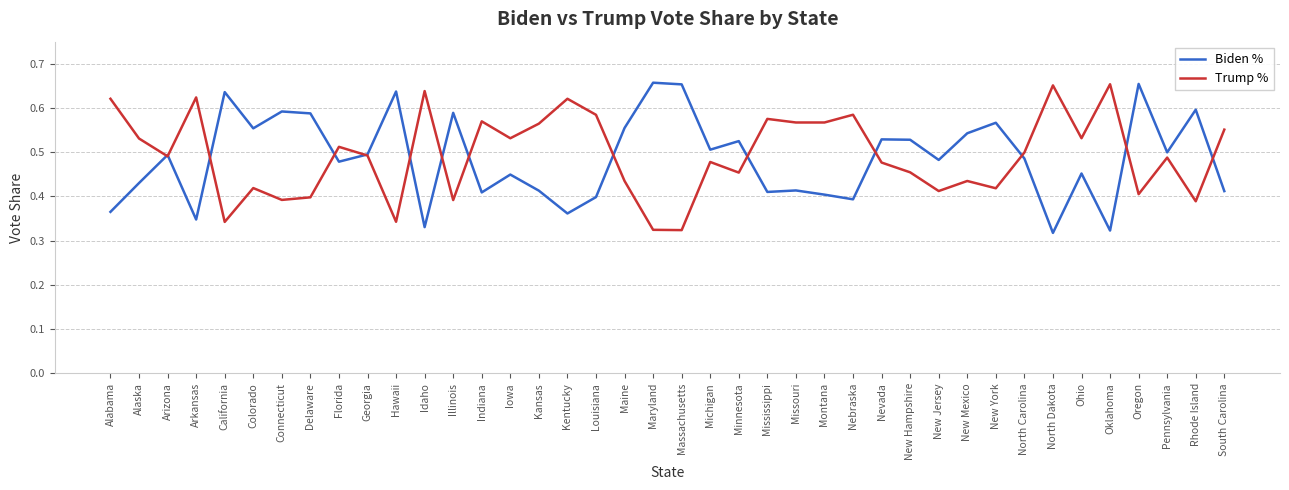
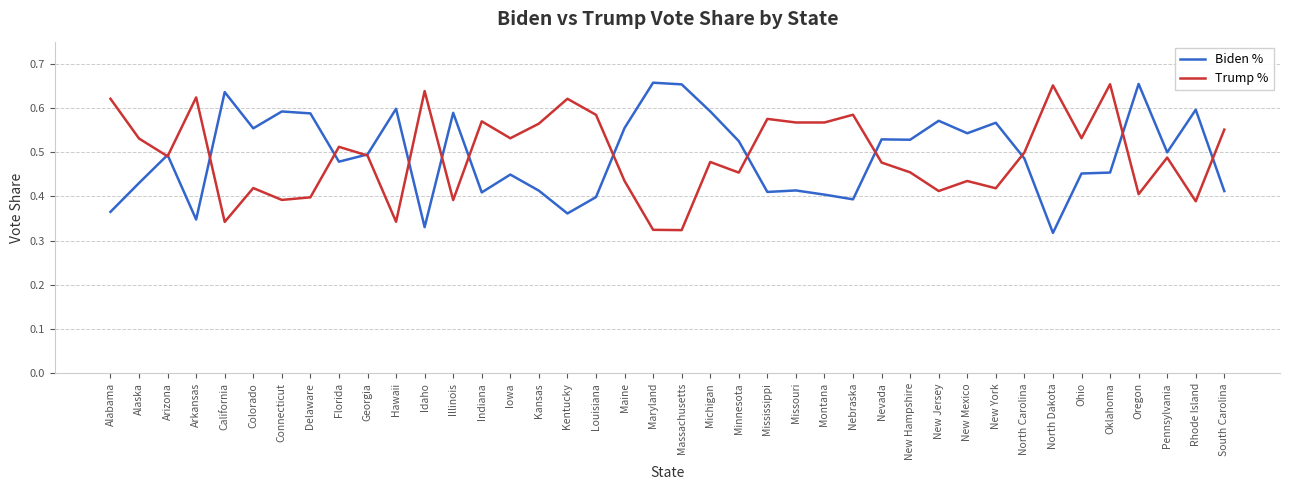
  {
    "Biden %": {
      "Alabama": 0.37,
      "Alaska": 0.43,
      "Arkansas": 0.35,
      "California": 0.64,
      "Colorado": 0.55,
      "Connecticut": 0.59,
      "Delaware": 0.59,
      "Florida": 0.48,
-     "Hawaii": 0.64,
+     "Hawaii": 0.60,
      "Idaho": 0.33,
      "Illinois": 0.59,
      "Indiana": 0.41,
      "Iowa": 0.45,
      "Kansas": 0.41,
      "Kentucky": 0.36,
      "Louisiana": 0.40,
      "Maine": 0.55,
      "Maryland": 0.66,
      "Massachusetts": 0.65,
-     "Michigan": 0.51,
+     "Michigan": 0.59,
      "Minnesota": 0.53,
      "Mississippi": 0.41,
      "Missouri": 0.41,
      "Montana": 0.40,
      "Nebraska": 0.39,
      "Nevada": 0.53,
      "New Hampshire": 0.53,
-     "New Jersey": 0.48,
+     "New Jersey": 0.57,
      "New Mexico": 0.54,
      "New York": 0.57,
      "North Carolina": 0.49,
      "North Dakota": 0.32,
      "Ohio": 0.45,
-     "Oklahoma": 0.32,
+     "Oklahoma": 0.45,
      "Oregon": 0.65,
      "Pennsylvania": 0.50,
      "Rhode Island": 0.60,
      "South Carolina": 0.41
    },
    "Trump %": {
      "Alabama": 0.62,
      "Alaska": 0.53,
      "Arkansas": 0.62,
      "California": 0.34,
      "Colorado": 0.42,
      "Connecticut": 0.39,
      "Delaware": 0.40,
      "Florida": 0.51,
      "Hawaii": 0.34,
      "Idaho": 0.64,
      "Illinois": 0.39,
      "Indiana": 0.57,
      "Iowa": 0.53,
      "Kansas": 0.56,
      "Kentucky": 0.62,
      "Louisiana": 0.58,
      "Maine": 0.44,
      "Maryland": 0.32,
      "Massachusetts": 0.32,
      "Michigan": 0.48,
      "Minnesota": 0.45,
      "Mississippi": 0.58,
      "Missouri": 0.57,
      "Montana": 0.57,
      "Nebraska": 0.58,
      "Nevada": 0.48,
      "New Hampshire": 0.45,
      "New Jersey": 0.41,
      "New Mexico": 0.43,
      "New York": 0.42,
      "North Carolina": 0.50,
      "North Dakota": 0.65,
      "Ohio": 0.53,
      "Oklahoma": 0.65,
      "Oregon": 0.41,
      "Pennsylvania": 0.49,
      "Rhode Island": 0.39,
      "South Carolina": 0.55
    }
  }
